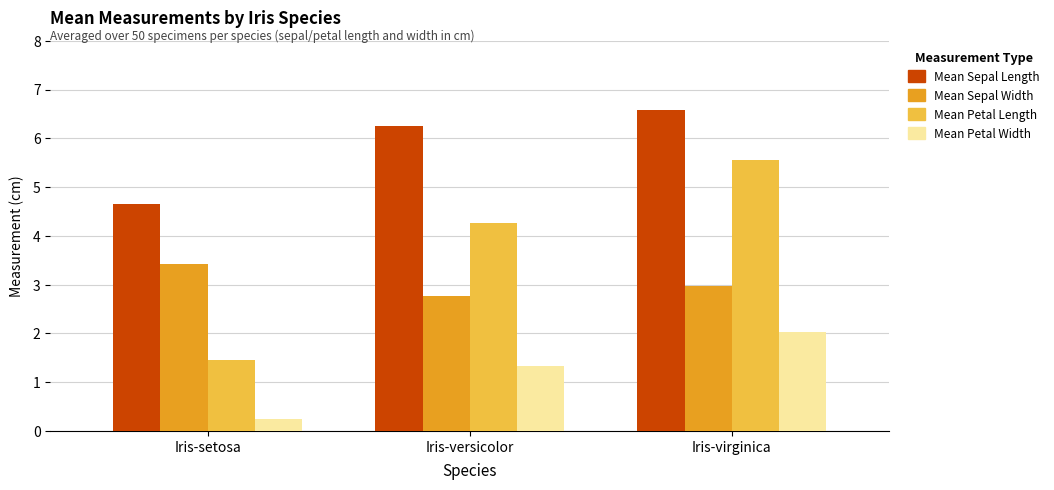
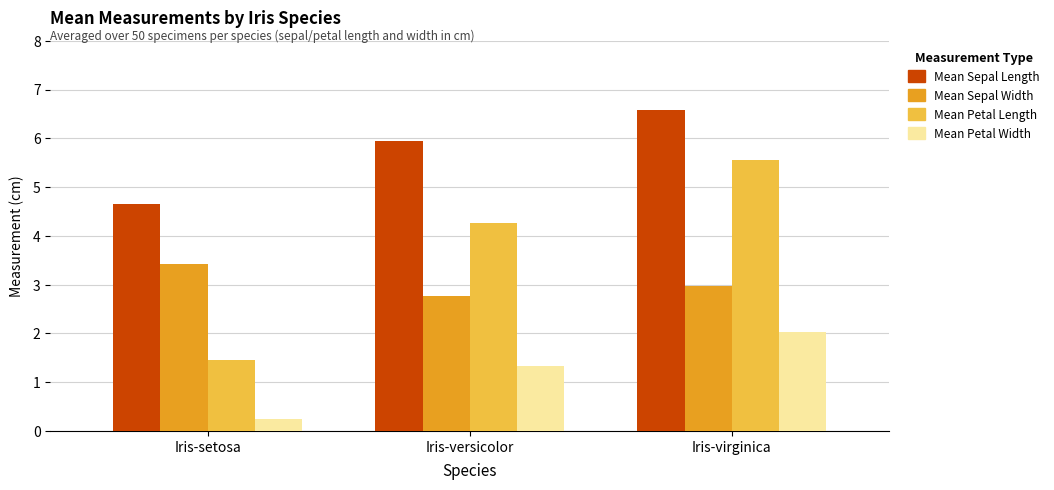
  {
    "Mean Sepal Length": {
      "Iris-setosa": 4.7,
-     "Iris-versicolor": 6.3,
+     "Iris-versicolor": 5.9,
      "Iris-virginica": 6.6
    },
    "Mean Petal Width": {
      "Iris-setosa": 0.2,
      "Iris-versicolor": 1.3,
      "Iris-virginica": 2.0
    }
  }
